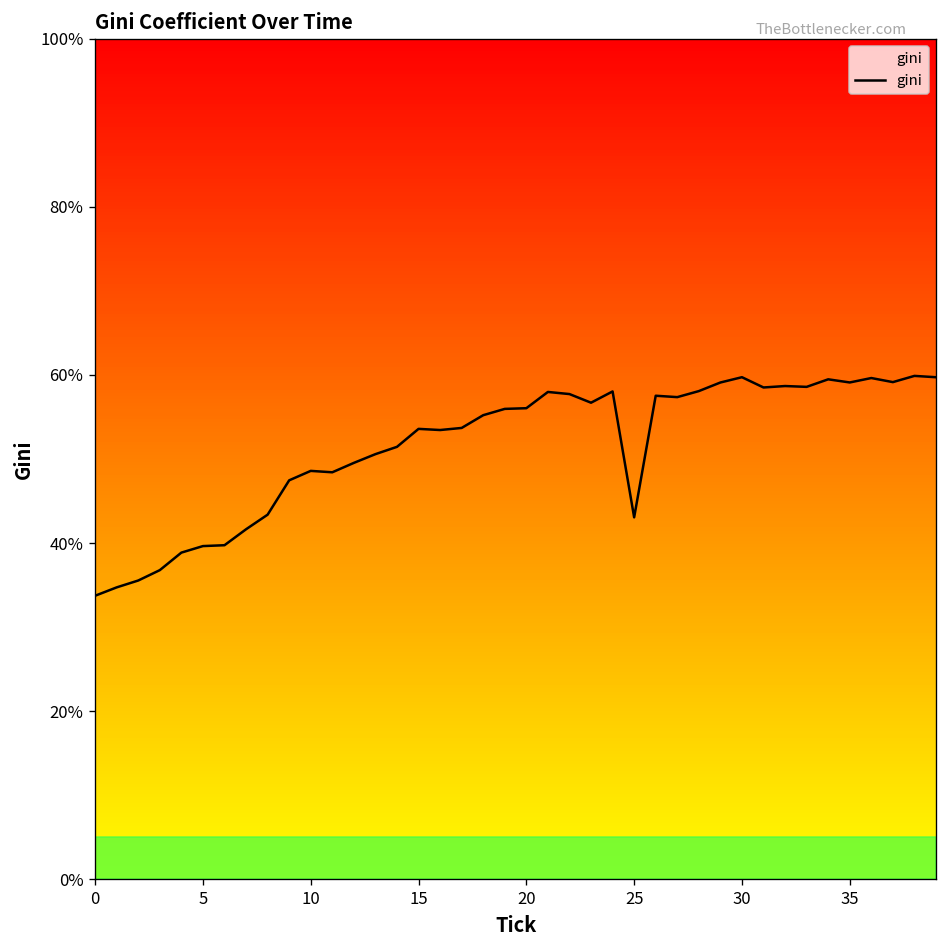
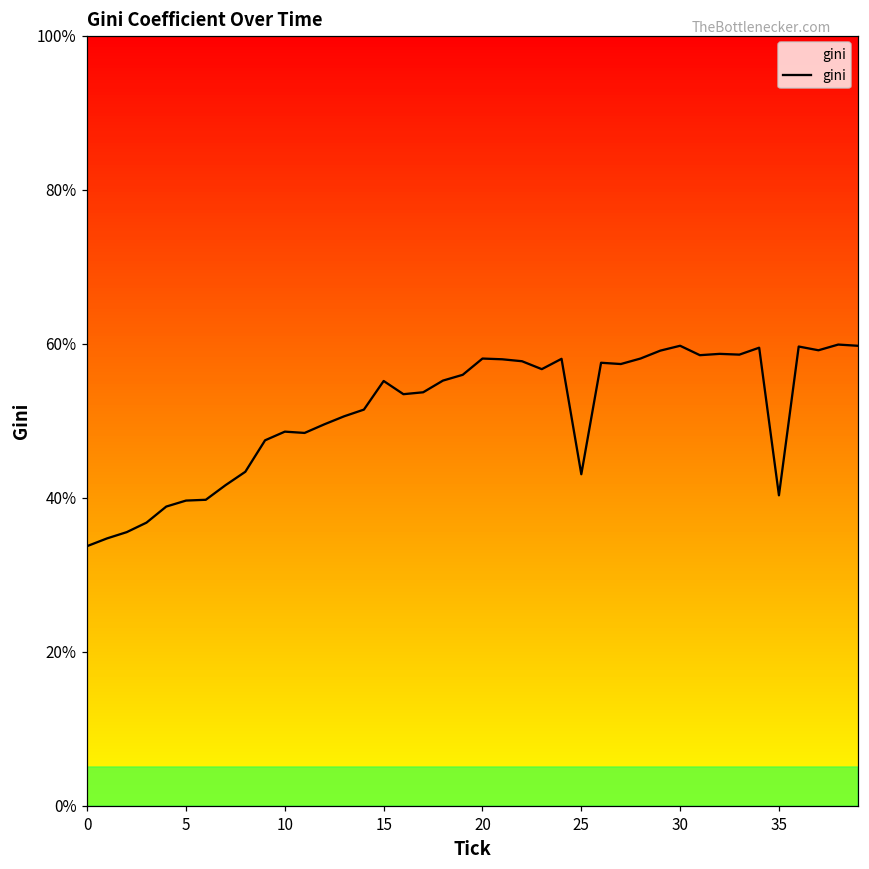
  {
    "0": "34%",
    "5": "40%",
    "10": "49%",
-   "15": "54%",
-   "20": "56%",
+   "15": "55%",
+   "20": "58%",
    "25": "43%",
    "30": "60%",
-   "35": "59%"
+   "35": "40%"
  }
